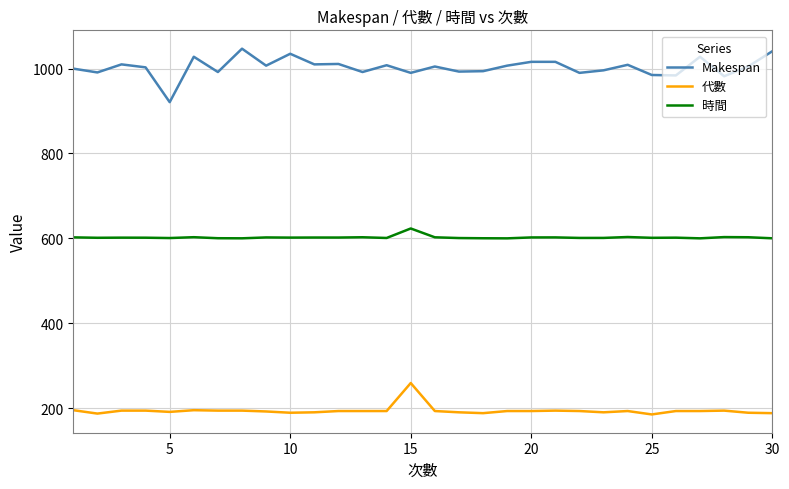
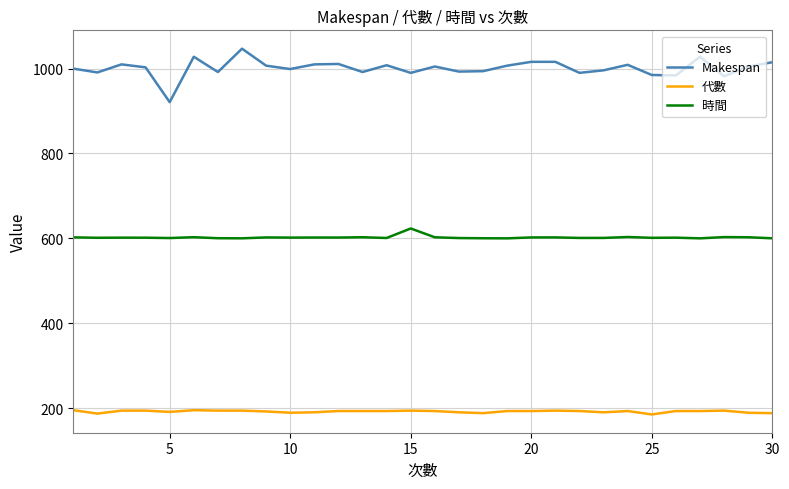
  {
    "Makespan": {
      "5": 920,
-     "10": 1040,
+     "10": 1000,
      "15": 990,
      "20": 1020,
      "25": 990,
-     "30": 1040
+     "30": 1020
    },
    "代數": {
      "5": 190,
      "10": 190,
-     "15": 260,
+     "15": 190,
      "20": 190,
      "25": 190,
      "30": 190
    },
    "時間": {
      "5": 600,
      "10": 600,
      "15": 620,
      "20": 600,
      "25": 600,
      "30": 600
    }
  }
